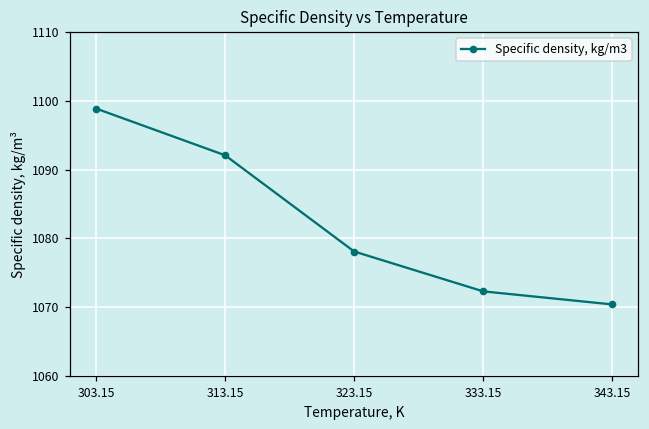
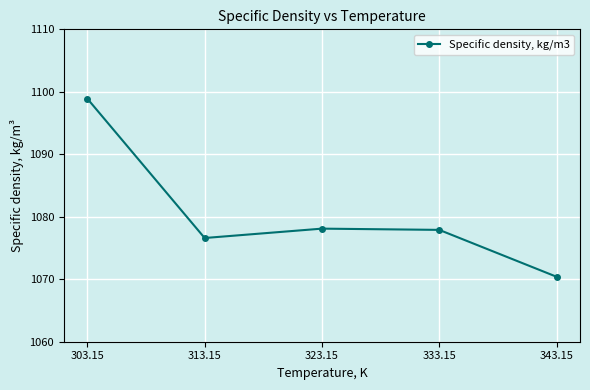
  {
    "303.15": 1099,
-   "313.15": 1092,
+   "313.15": 1077,
    "323.15": 1078,
-   "333.15": 1072,
+   "333.15": 1078,
    "343.15": 1070
  }
